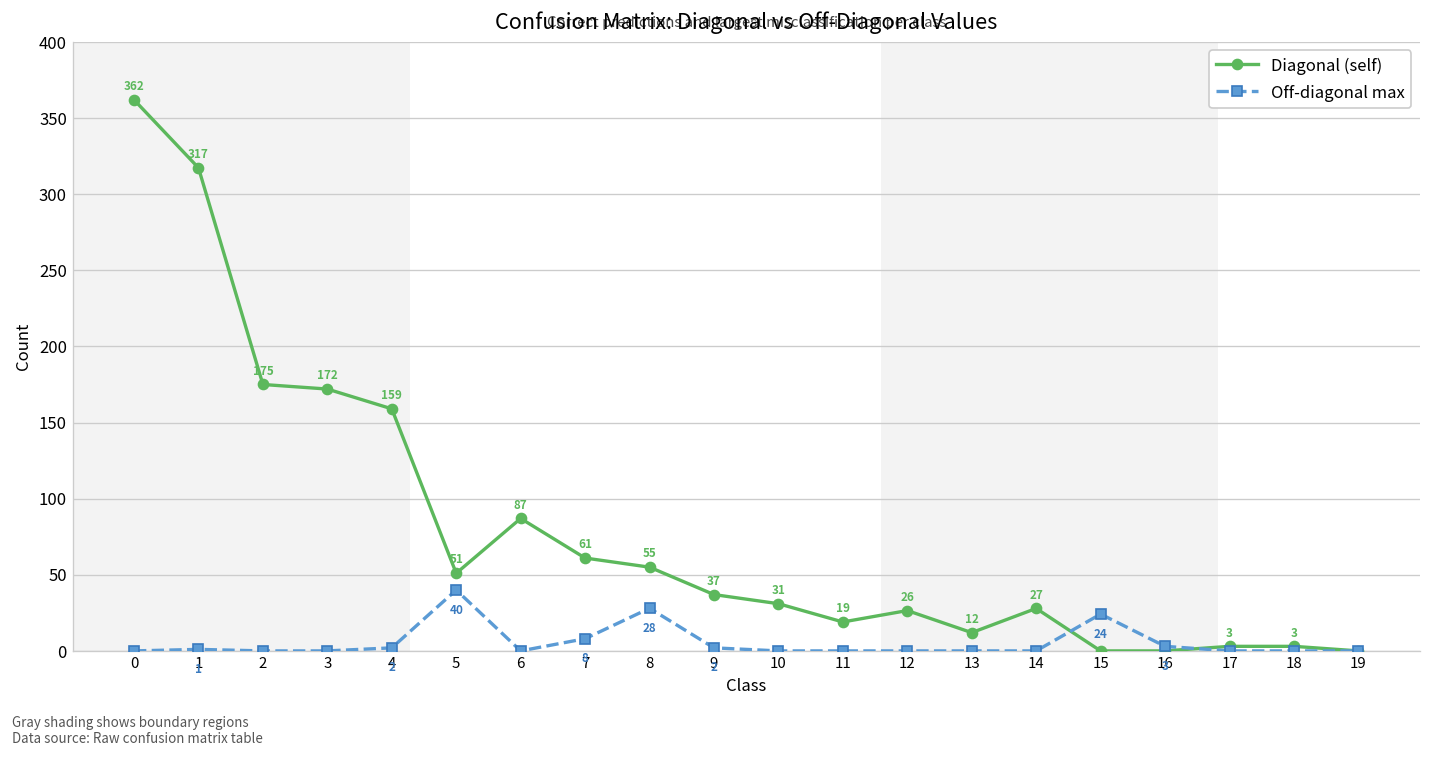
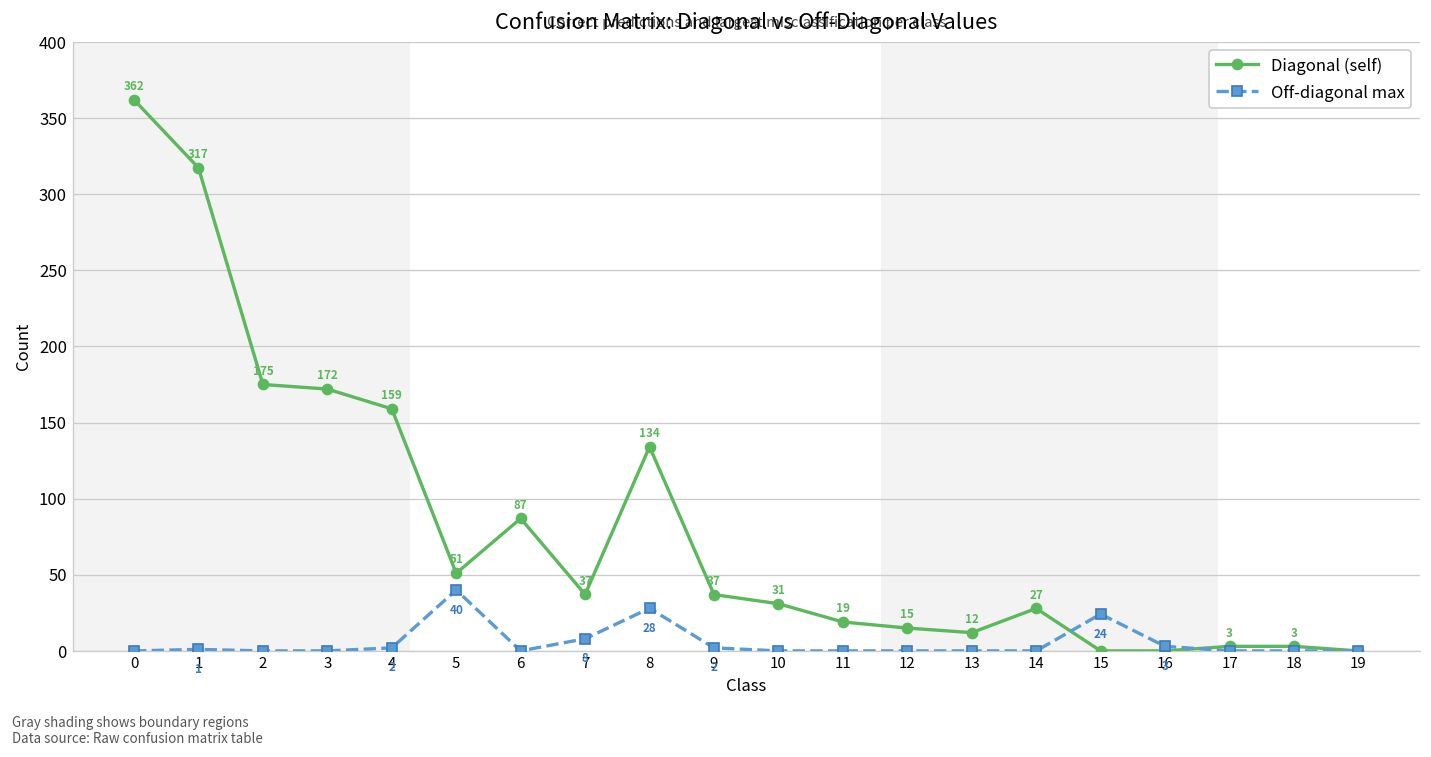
  {
    "Diagonal (self)": {
      "0": 362,
      "1": 317,
      "2": 175,
      "3": 172,
      "4": 159,
      "5": 51,
      "6": 87,
-     "7": 61,
-     "8": 55,
+     "7": 37,
+     "8": 134,
      "9": 37,
      "10": 31,
      "11": 19,
-     "12": 26,
+     "12": 15,
      "13": 12,
      "17": 3,
      "18": 3
    },
    "Off-diagonal max": {
      "1": 1,
      "4": 2,
      "5": 40,
      "7": 8,
      "8": 28,
      "9": 2,
      "15": 24,
      "16": 3
    }
  }
